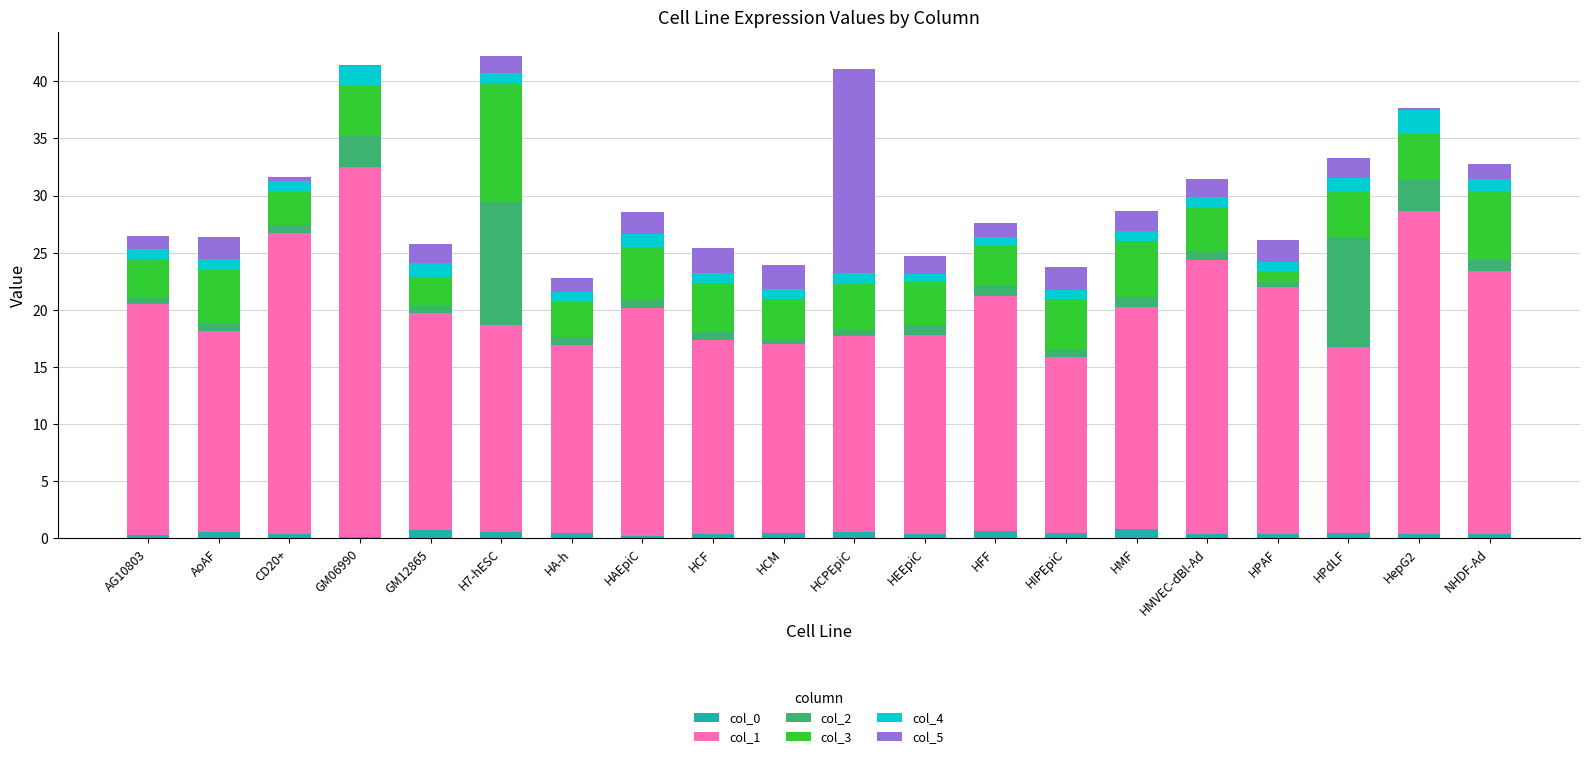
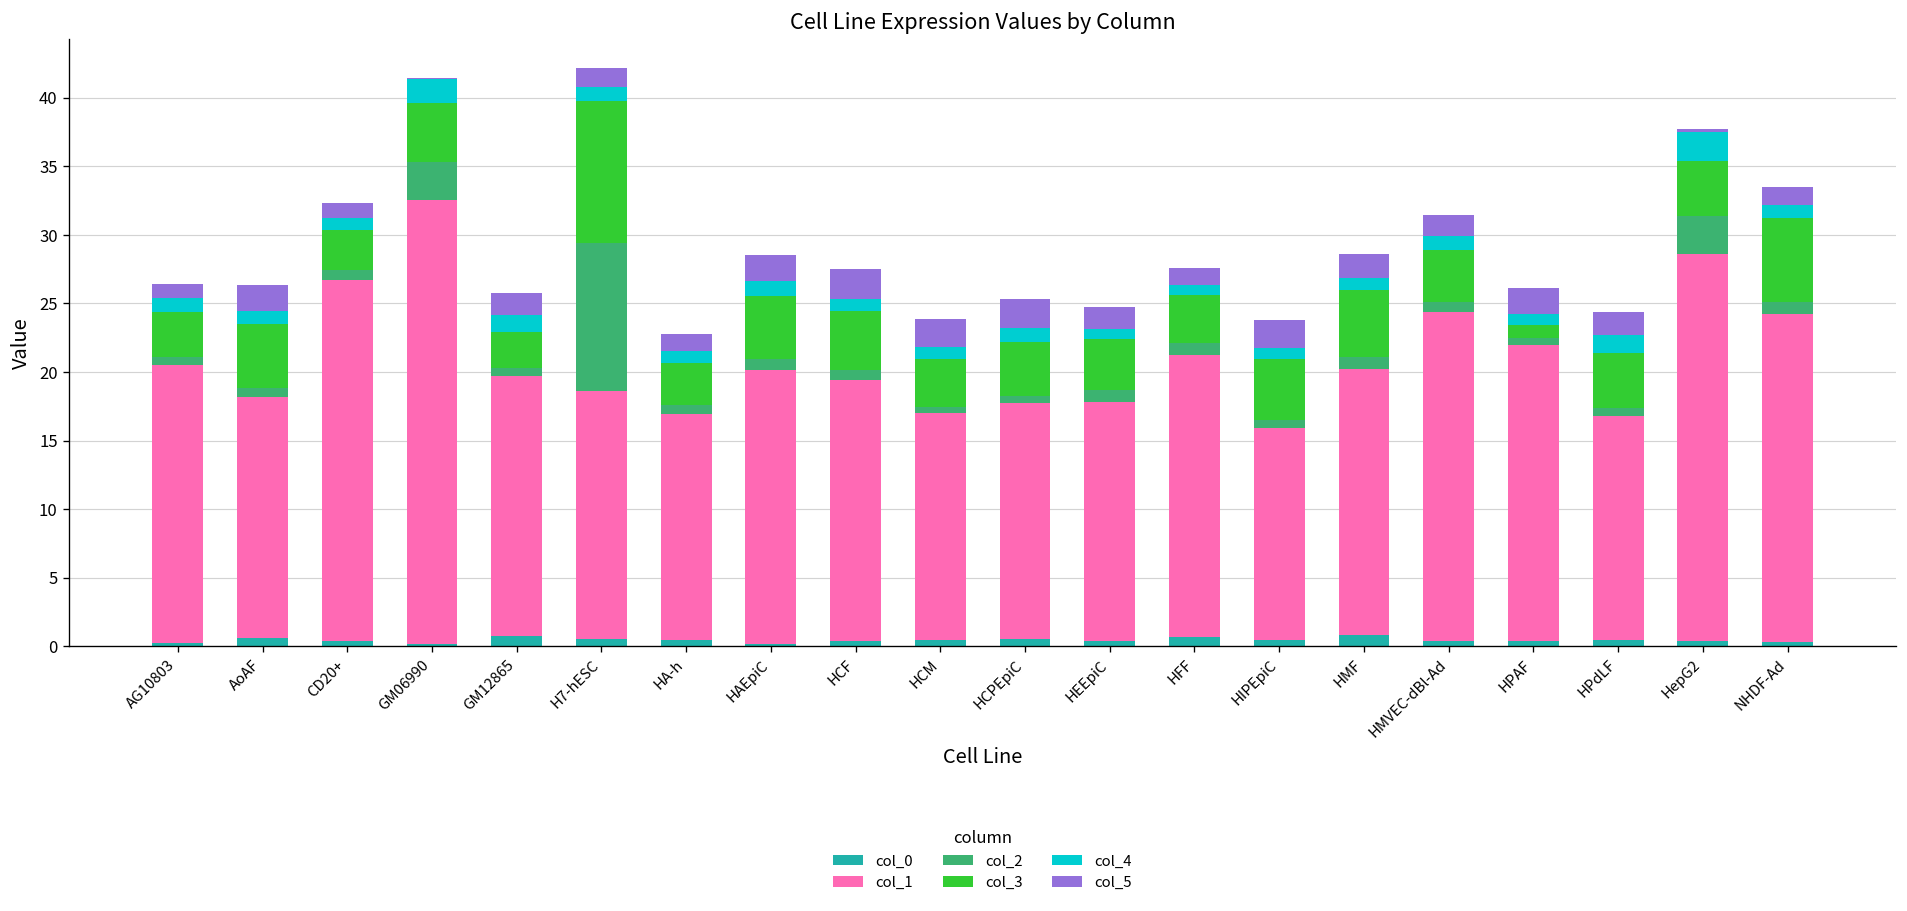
  {
    "col_1": {
      "AG10803": 20.2,
      "AoAF": 17.6,
      "CD20+": 26.3,
      "GM06990": 32.4,
      "GM12865": 19.0,
      "H7-hESC": 18.1,
      "HA-h": 16.4,
      "HAEpiC": 20.0,
-     "HCF": 17.0,
+     "HCF": 19.1,
      "HCM": 16.5,
      "HCPEpiC": 17.1,
      "HEEpiC": 17.5,
      "HFF": 20.6,
      "HIPEpiC": 15.4,
      "HMF": 19.4,
      "HMVEC-dBl-Ad": 24.0,
      "HPAF": 21.6,
      "HPdLF": 16.3,
      "HepG2": 28.2,
-     "NHDF-Ad": 23.1
+     "NHDF-Ad": 23.9
    },
    "col_2": {
      "AG10803": 0.6,
      "AoAF": 0.7,
      "CD20+": 0.7,
      "GM06990": 2.8,
      "GM12865": 0.6,
      "H7-hESC": 10.8,
      "HA-h": 0.7,
      "HAEpiC": 0.8,
      "HCF": 0.7,
      "HCM": 0.5,
      "HCPEpiC": 0.6,
      "HEEpiC": 0.8,
      "HFF": 0.9,
      "HIPEpiC": 0.6,
      "HMF": 0.9,
      "HMVEC-dBl-Ad": 0.8,
      "HPAF": 0.5,
-     "HPdLF": 9.5,
+     "HPdLF": 0.6,
      "HepG2": 2.8,
      "NHDF-Ad": 0.9
    },
    "col_3": {
      "AG10803": 3.3,
      "AoAF": 4.7,
      "CD20+": 2.9,
      "GM06990": 4.3,
      "GM12865": 2.6,
      "H7-hESC": 10.3,
      "HA-h": 3.1,
      "HAEpiC": 4.6,
      "HCF": 4.3,
      "HCM": 3.5,
      "HCPEpiC": 3.9,
      "HEEpiC": 3.8,
      "HFF": 3.5,
      "HIPEpiC": 4.5,
      "HMF": 4.9,
      "HMVEC-dBl-Ad": 3.8,
      "HPAF": 0.9,
      "HPdLF": 4.0,
      "HepG2": 4.0,
      "NHDF-Ad": 6.1
    },
    "col_5": {
      "AG10803": 1.1,
      "AoAF": 1.9,
-     "CD20+": 0.4,
+     "CD20+": 1.1,
      "GM12865": 1.6,
      "H7-hESC": 1.4,
      "HA-h": 1.2,
      "HAEpiC": 1.9,
      "HCF": 2.2,
      "HCM": 2.1,
-     "HCPEpiC": 17.8,
+     "HCPEpiC": 2.1,
      "HEEpiC": 1.6,
      "HFF": 1.2,
      "HIPEpiC": 2.0,
      "HMF": 1.8,
      "HMVEC-dBl-Ad": 1.6,
      "HPAF": 1.9,
      "HPdLF": 1.7,
      "HepG2": 0.2,
      "NHDF-Ad": 1.3
    }
  }
